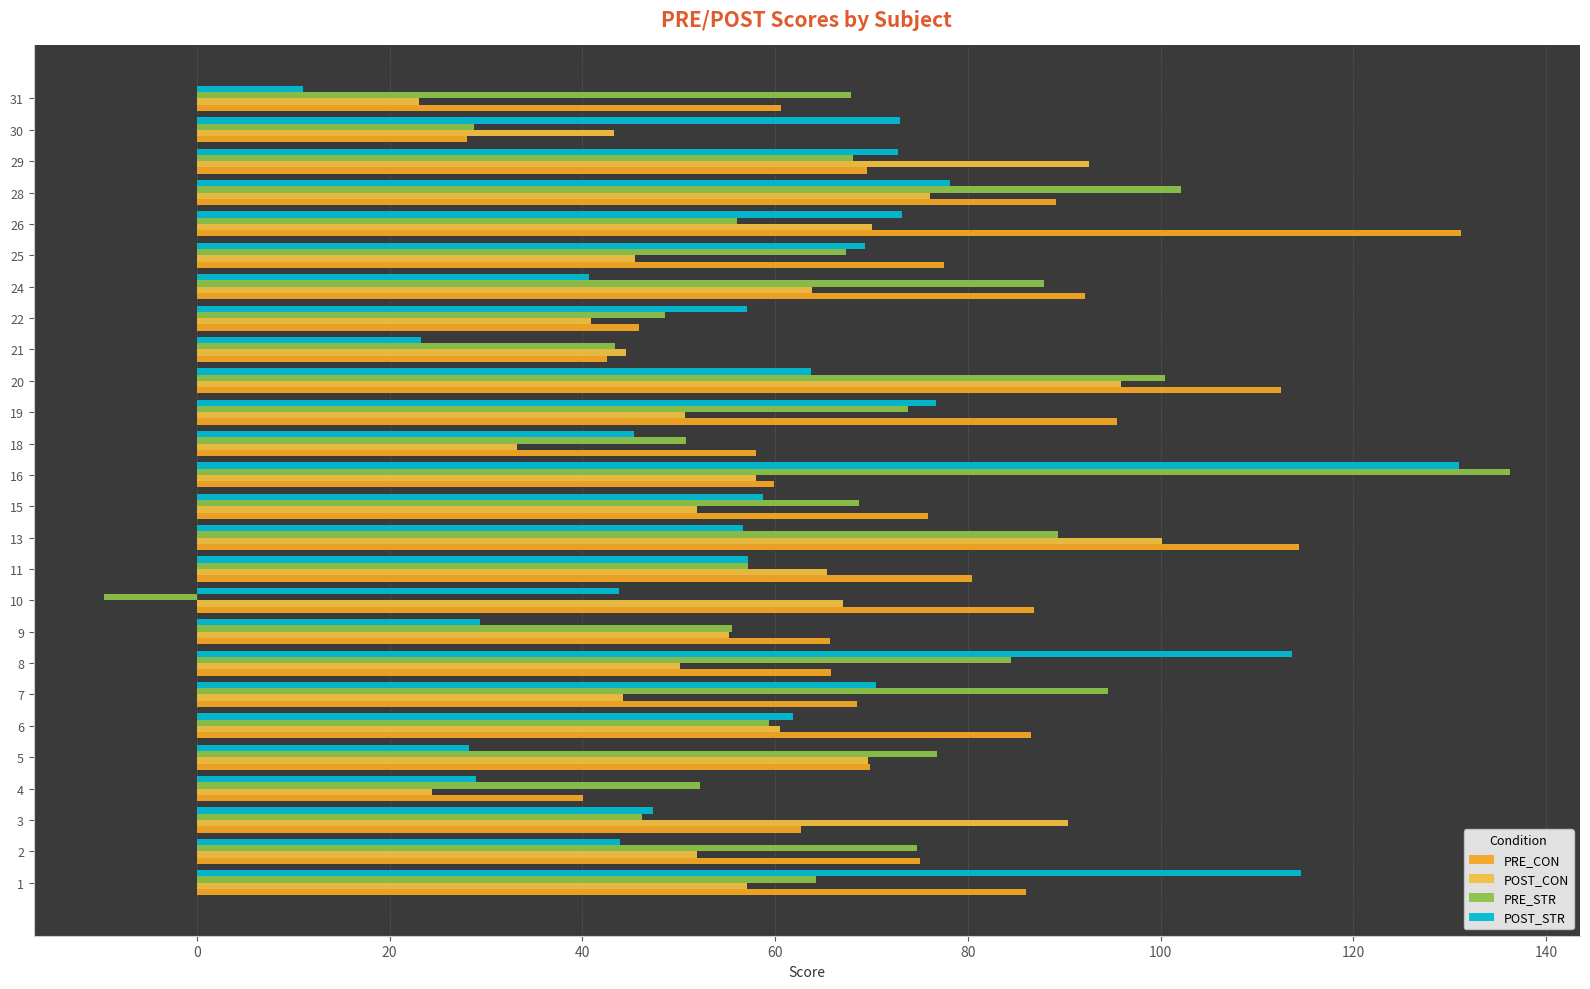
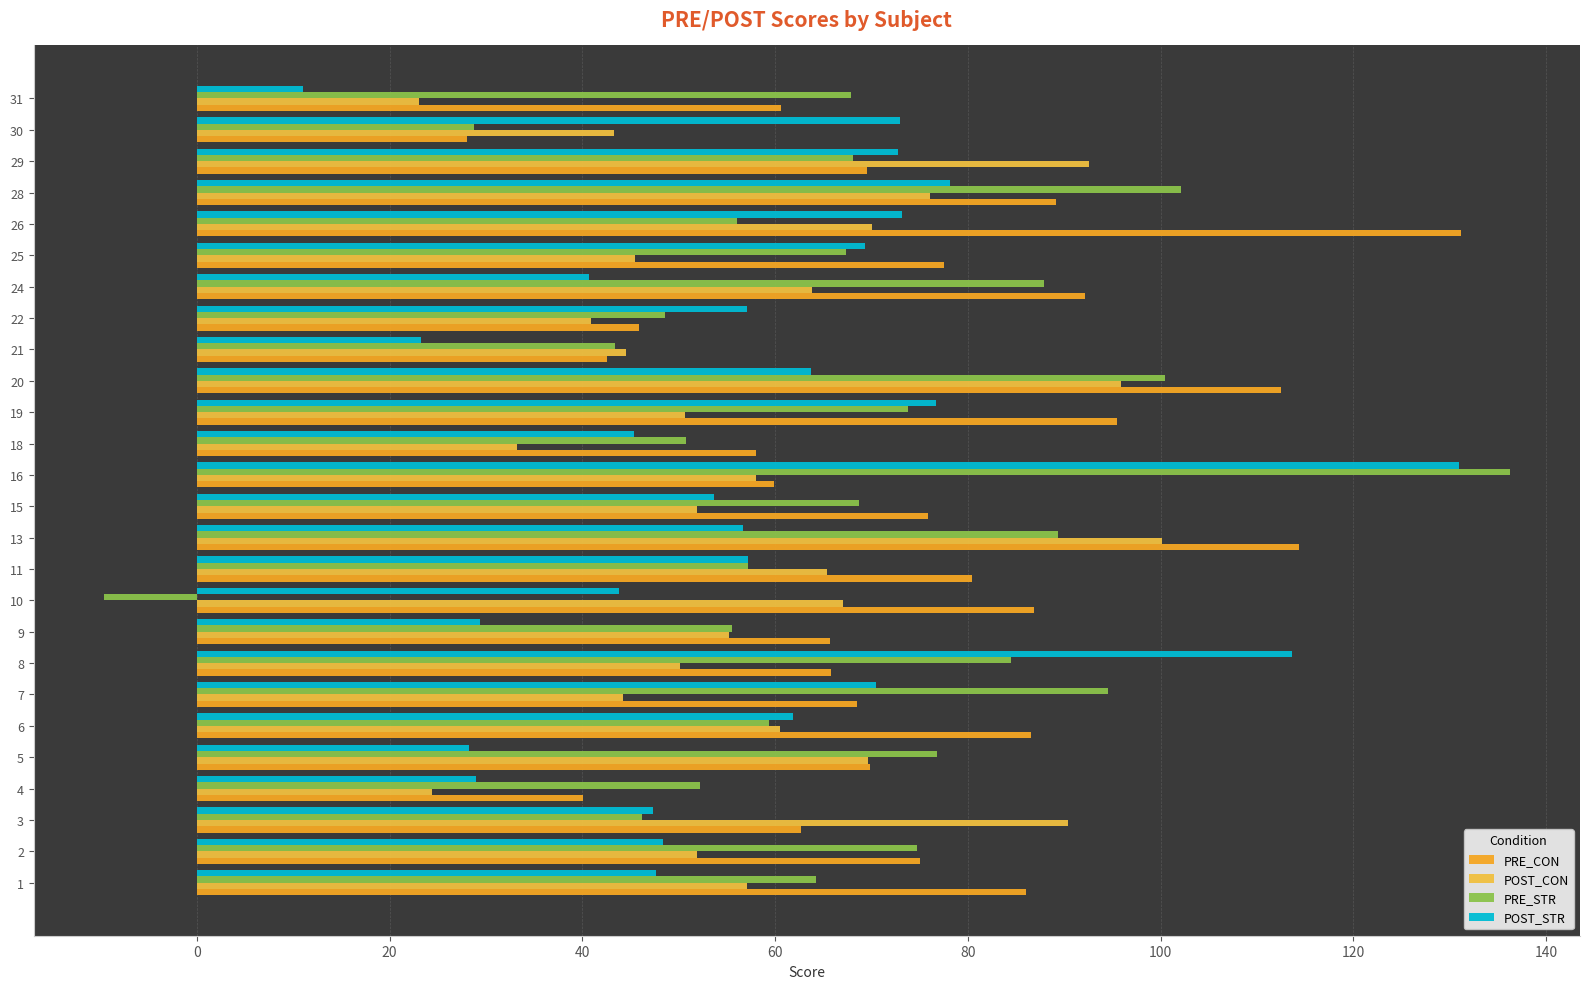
  {
    "PRE_STR": {
      "31": 68,
      "30": 29,
      "29": 68,
      "28": 102,
      "26": 56,
      "25": 67,
      "24": 88,
      "22": 49,
      "21": 43,
      "20": 100,
      "19": 74,
      "18": 51,
      "16": 136,
      "15": 69,
      "13": 89,
      "11": 57,
      "10": -10,
      "9": 56,
      "8": 85,
      "7": 95,
      "6": 59,
      "5": 77,
      "4": 52,
      "3": 46,
      "2": 75,
      "1": 64
    },
    "POST_STR": {
      "31": 11,
      "30": 73,
      "29": 73,
      "28": 78,
      "26": 73,
      "25": 69,
      "24": 41,
      "22": 57,
      "21": 23,
      "20": 64,
      "19": 77,
      "18": 45,
      "16": 131,
-     "15": 59,
+     "15": 54,
      "13": 57,
      "11": 57,
      "10": 44,
      "9": 29,
      "8": 114,
      "7": 70,
      "6": 62,
      "5": 28,
      "4": 29,
      "3": 47,
-     "2": 44,
-     "1": 115
+     "2": 48,
+     "1": 48
    }
  }
